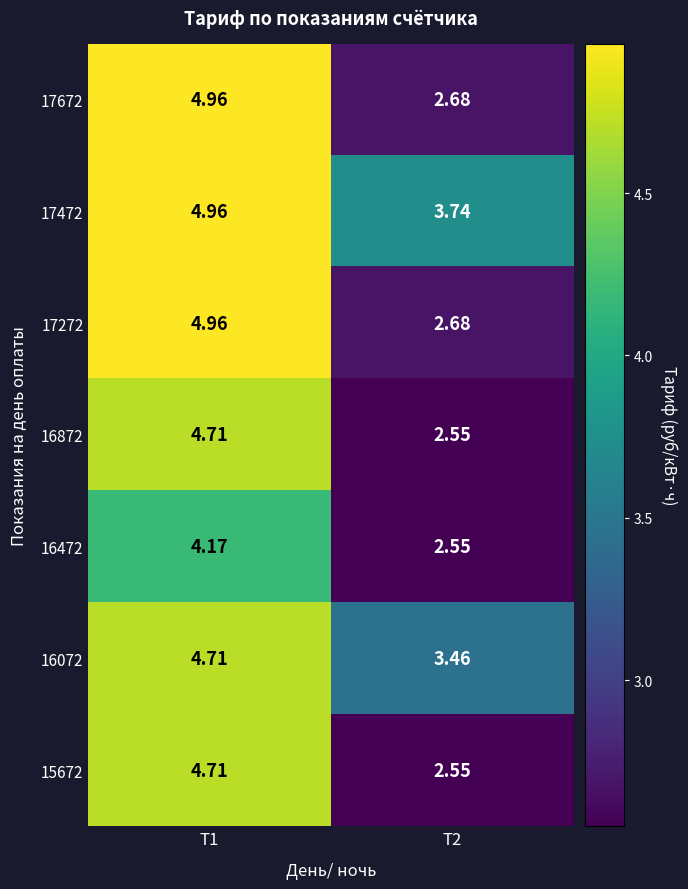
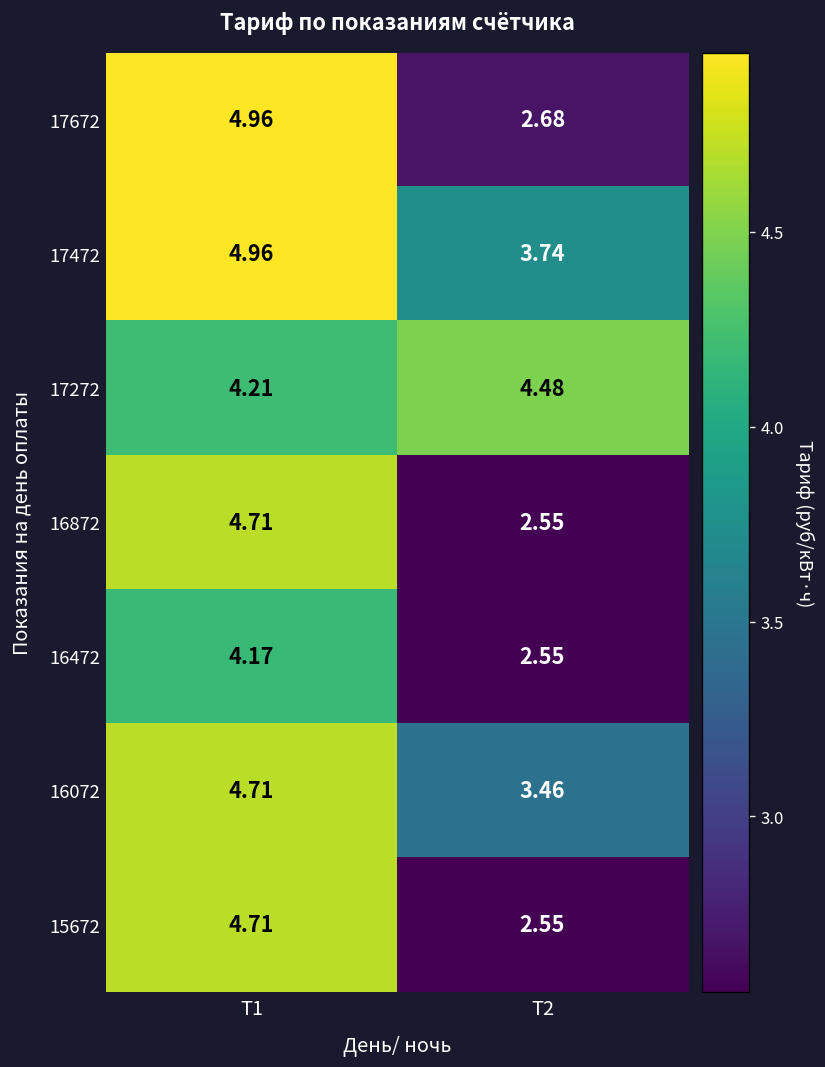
  {
    "17672": {
      "Т1": 4.96,
      "Т2": 2.68
    },
    "17472": {
      "Т1": 4.96,
      "Т2": 3.74
    },
    "17272": {
-     "Т1": 4.96,
-     "Т2": 2.68
+     "Т1": 4.21,
+     "Т2": 4.48
    },
    "16872": {
      "Т1": 4.71,
      "Т2": 2.55
    },
    "16472": {
      "Т1": 4.17,
      "Т2": 2.55
    },
    "16072": {
      "Т1": 4.71,
      "Т2": 3.46
    },
    "15672": {
      "Т1": 4.71,
      "Т2": 2.55
    }
  }
